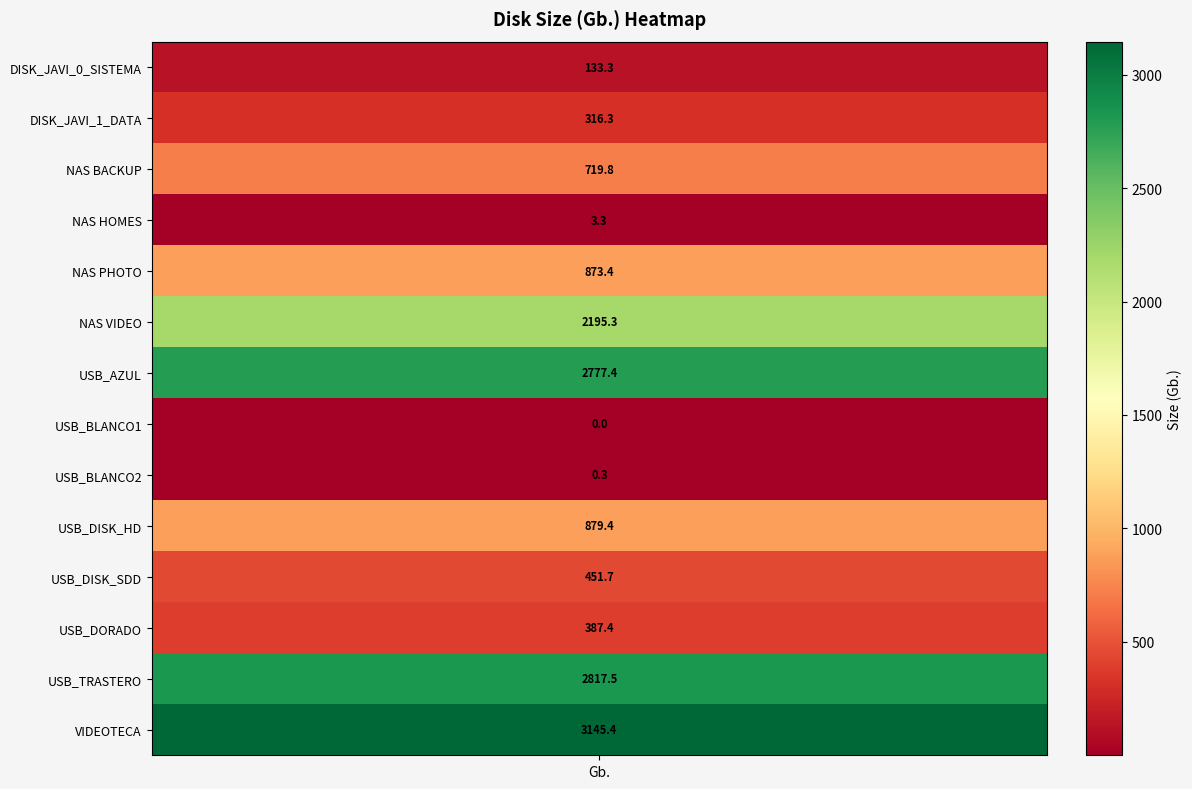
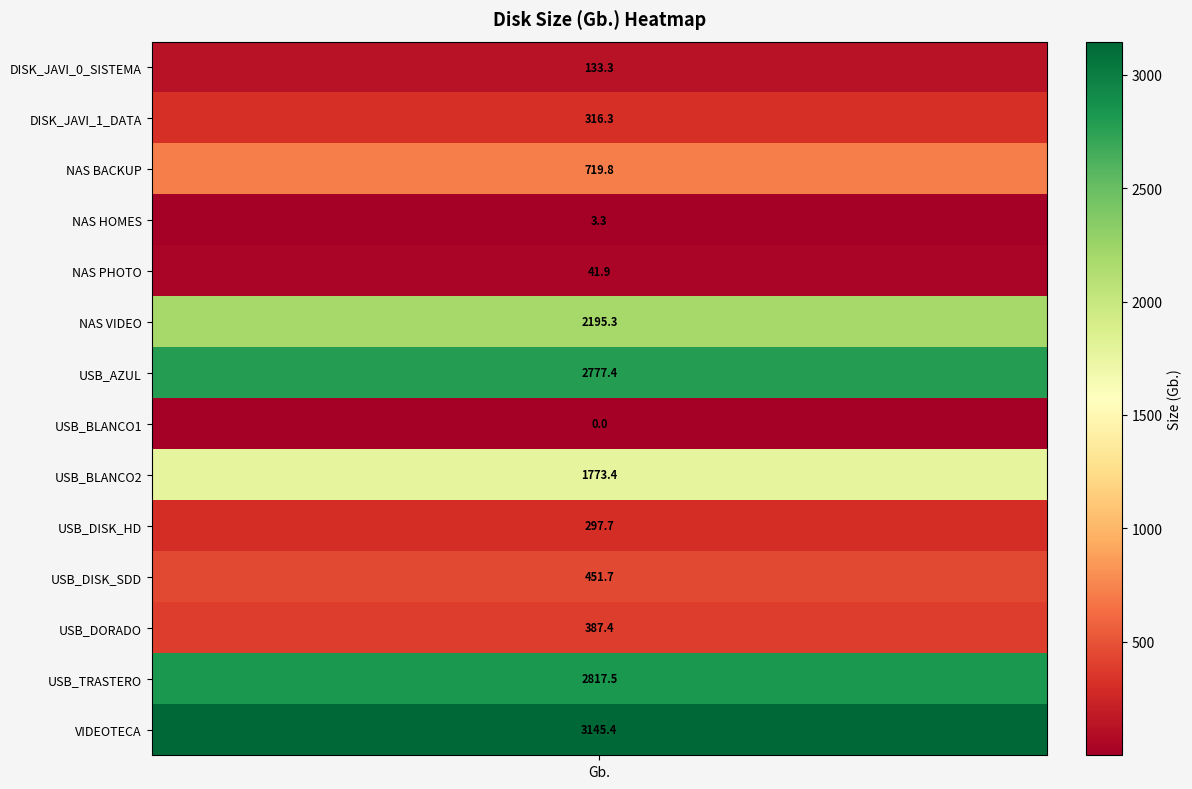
  {
    "DISK_JAVI_0_SISTEMA": {
      "Gb.": 133.3
    },
    "DISK_JAVI_1_DATA": {
      "Gb.": 316.3
    },
    "NAS BACKUP": {
      "Gb.": 719.8
    },
    "NAS HOMES": {
      "Gb.": 3.3
    },
    "NAS PHOTO": {
-     "Gb.": 873.4
+     "Gb.": 41.9
    },
    "NAS VIDEO": {
      "Gb.": 2195.3
    },
    "USB_AZUL": {
      "Gb.": 2777.4
    },
    "USB_BLANCO1": {
      "Gb.": 0.0
    },
    "USB_BLANCO2": {
-     "Gb.": 0.3
+     "Gb.": 1773.4
    },
    "USB_DISK_HD": {
-     "Gb.": 879.4
+     "Gb.": 297.7
    },
    "USB_DISK_SDD": {
      "Gb.": 451.7
    },
    "USB_DORADO": {
      "Gb.": 387.4
    },
    "USB_TRASTERO": {
      "Gb.": 2817.5
    },
    "VIDEOTECA": {
      "Gb.": 3145.4
    }
  }
